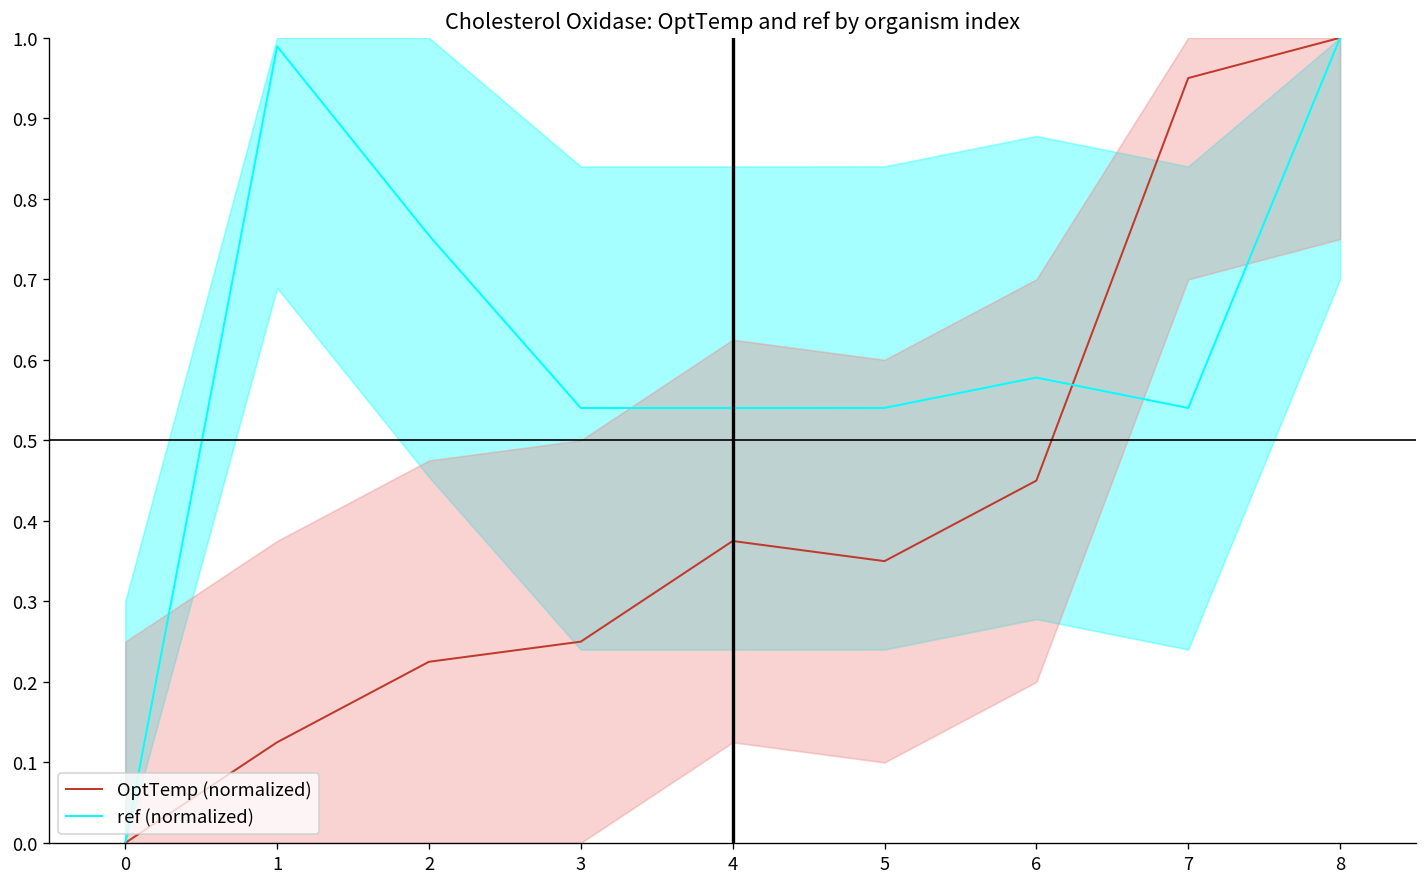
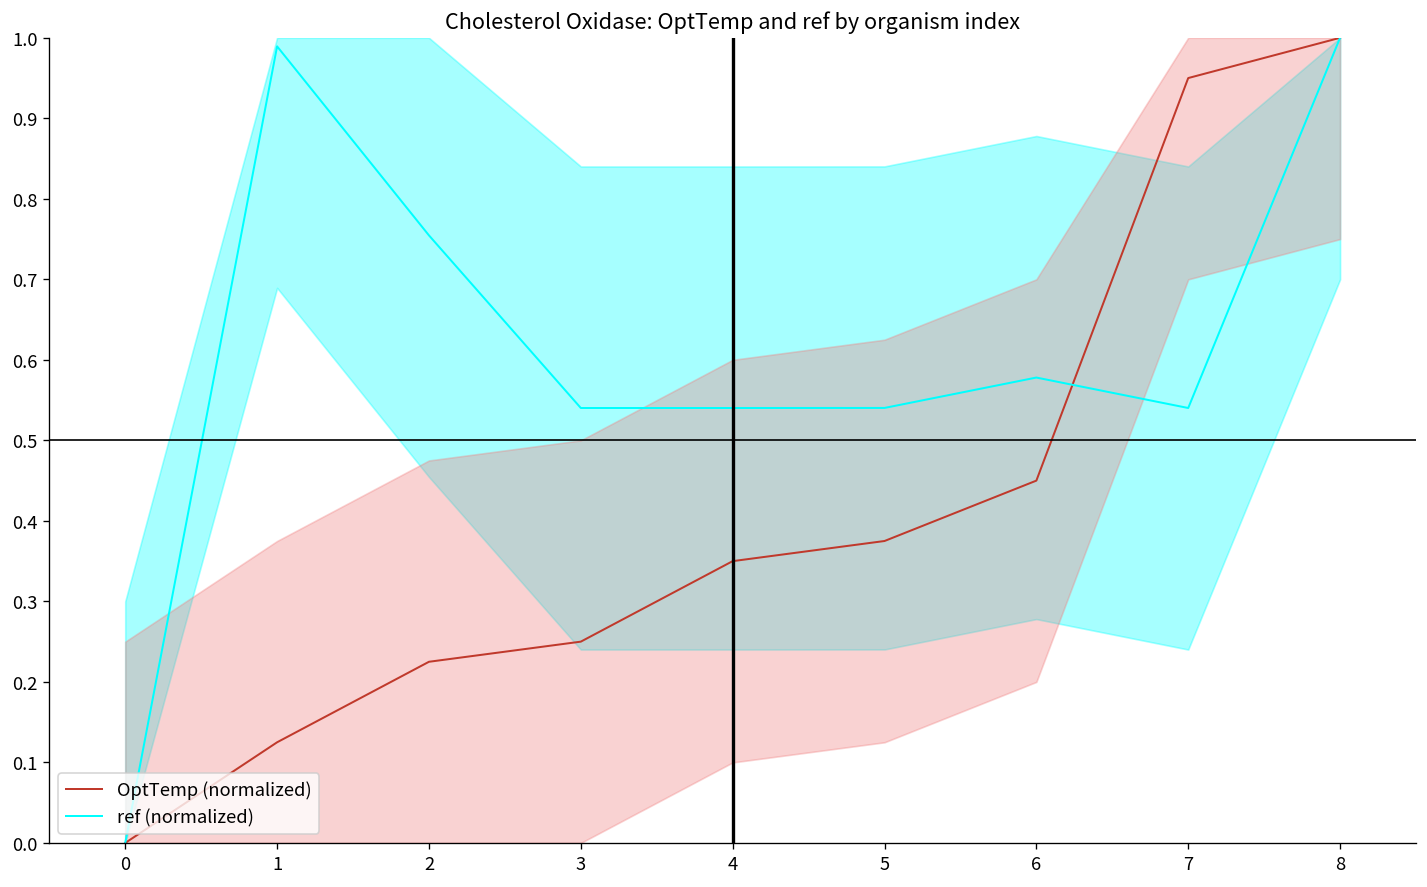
  {
    "OptTemp (normalized)": {
      "1": 0.13,
      "2": 0.23,
      "3": 0.25,
-     "4": 0.38,
-     "5": 0.35,
+     "4": 0.35,
+     "5": 0.38,
      "6": 0.45,
      "7": 0.95
    }
  }
